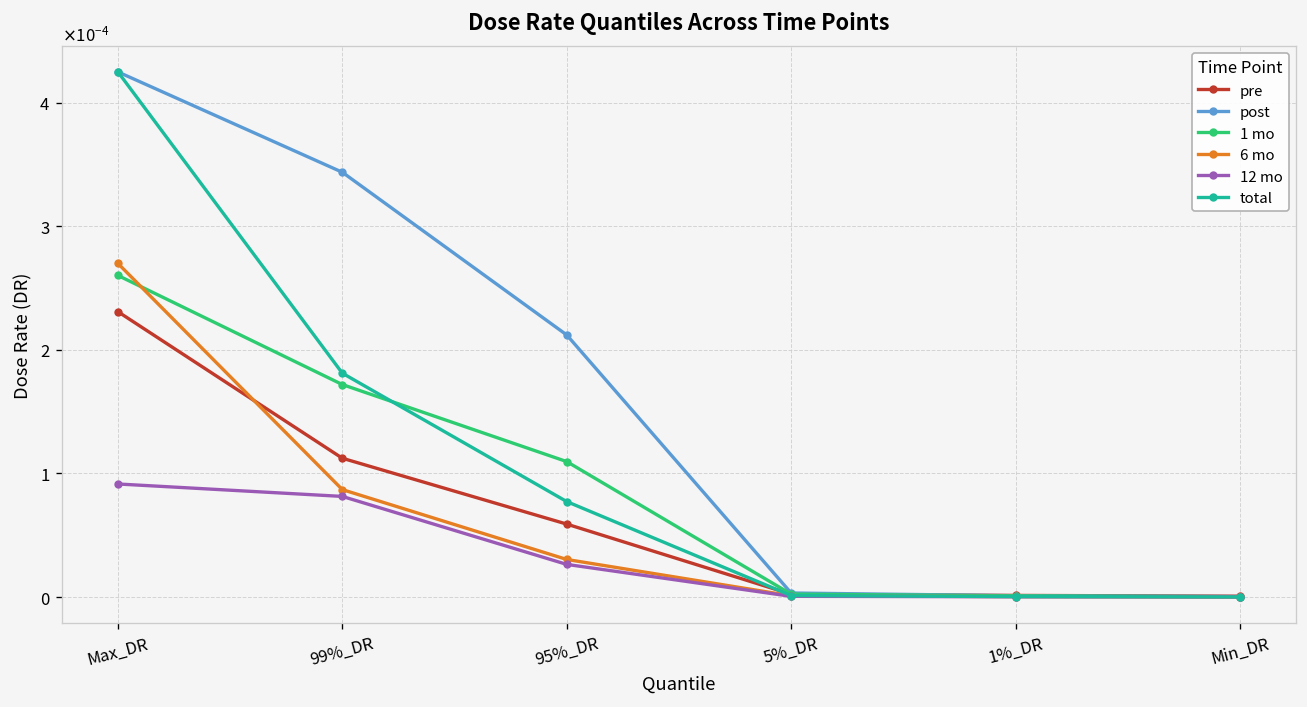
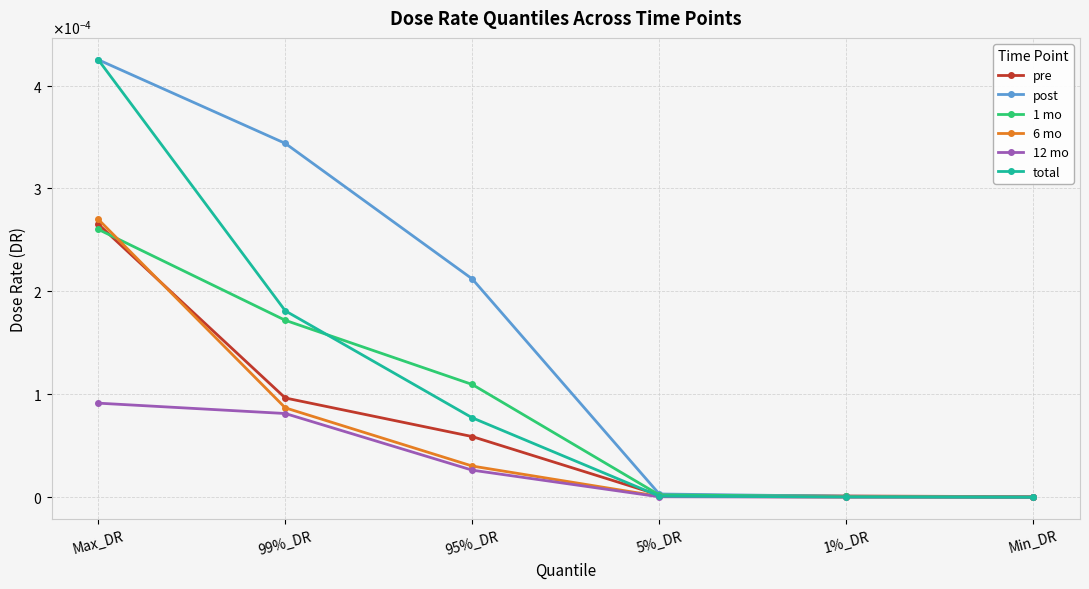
  {
    "pre": {
-     "Max_DR": 0.000231,
-     "99%_DR": 0.000112,
+     "Max_DR": 0.000265,
+     "99%_DR": 0.000097,
      "95%_DR": 0.000059
    },
    "post": {
      "99%_DR": 0.000344,
      "95%_DR": 0.000212
    },
    "6 mo": {
      "Max_DR": 0.000270,
      "99%_DR": 0.000087,
      "95%_DR": 0.000030
    },
    "12 mo": {
      "Max_DR": 0.000092,
      "99%_DR": 0.000081,
      "95%_DR": 0.000026
    }
  }
